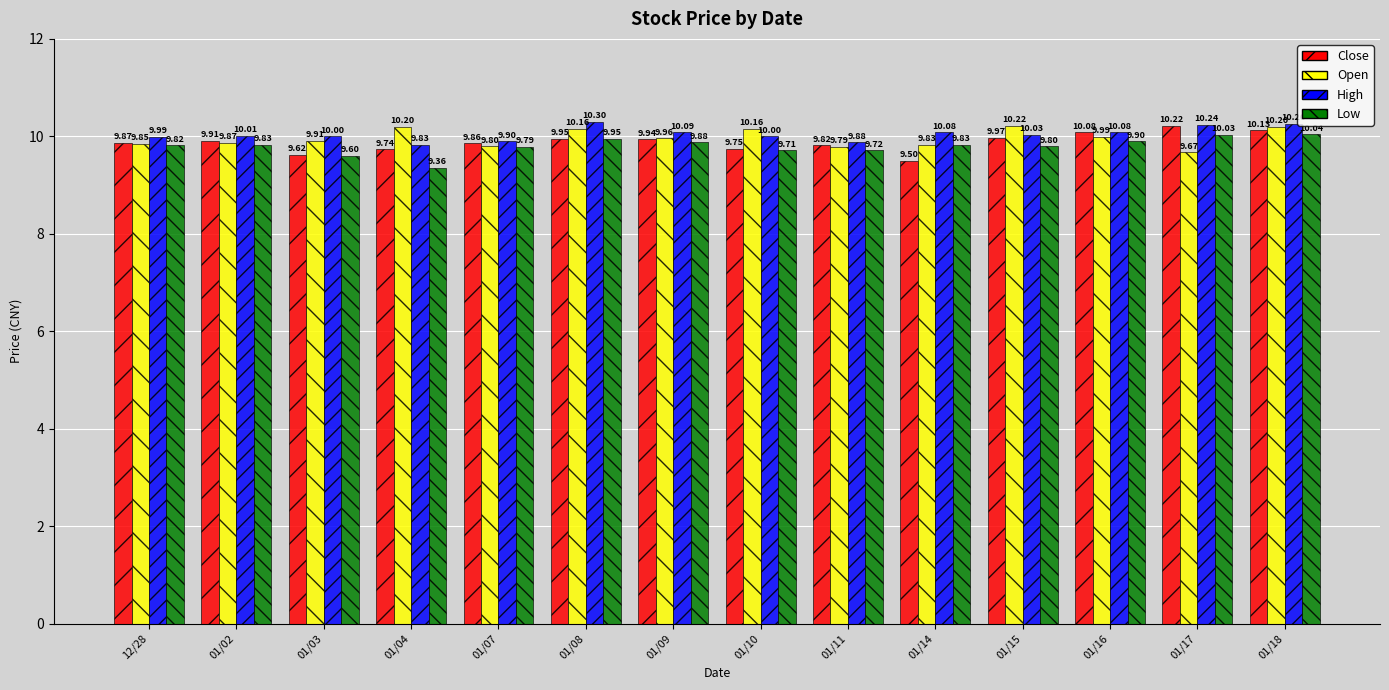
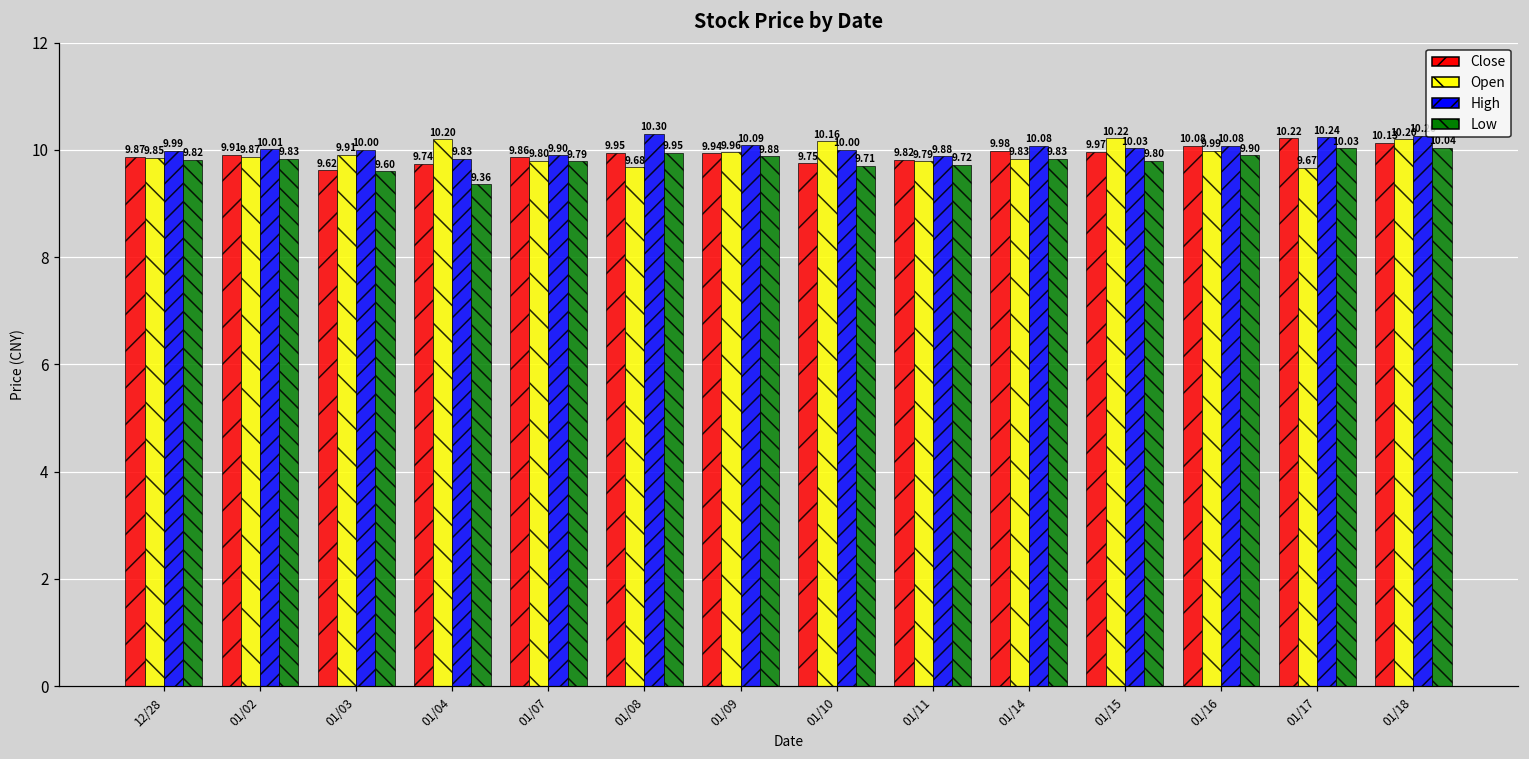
  {
    "Close": {
      "12/28": 9.87,
      "01/02": 9.91,
      "01/03": 9.62,
      "01/04": 9.74,
      "01/07": 9.86,
      "01/08": 9.95,
      "01/09": 9.94,
      "01/10": 9.75,
      "01/11": 9.82,
-     "01/14": 9.50,
+     "01/14": 9.98,
      "01/15": 9.97,
      "01/16": 10.08,
      "01/17": 10.22
    },
    "Open": {
      "12/28": 9.85,
      "01/02": 9.87,
      "01/03": 9.91,
      "01/04": 10.20,
      "01/07": 9.80,
-     "01/08": 10.16,
+     "01/08": 9.68,
      "01/09": 9.96,
      "01/10": 10.16,
      "01/11": 9.79,
      "01/14": 9.83,
      "01/15": 10.22,
      "01/16": 9.99,
      "01/17": 9.67
    },
    "High": {
      "12/28": 9.99,
      "01/02": 10.01,
      "01/03": 10.00,
      "01/04": 9.83,
      "01/07": 9.90,
      "01/08": 10.30,
      "01/09": 10.09,
      "01/10": 10.00,
      "01/11": 9.88,
      "01/14": 10.08,
      "01/15": 10.03,
      "01/16": 10.08,
      "01/17": 10.24
    },
    "Low": {
      "12/28": 9.82,
      "01/02": 9.83,
      "01/03": 9.60,
      "01/04": 9.36,
      "01/07": 9.79,
      "01/08": 9.95,
      "01/09": 9.88,
      "01/10": 9.71,
      "01/11": 9.72,
      "01/14": 9.83,
      "01/15": 9.80,
      "01/16": 9.90,
      "01/17": 10.03
    }
  }
